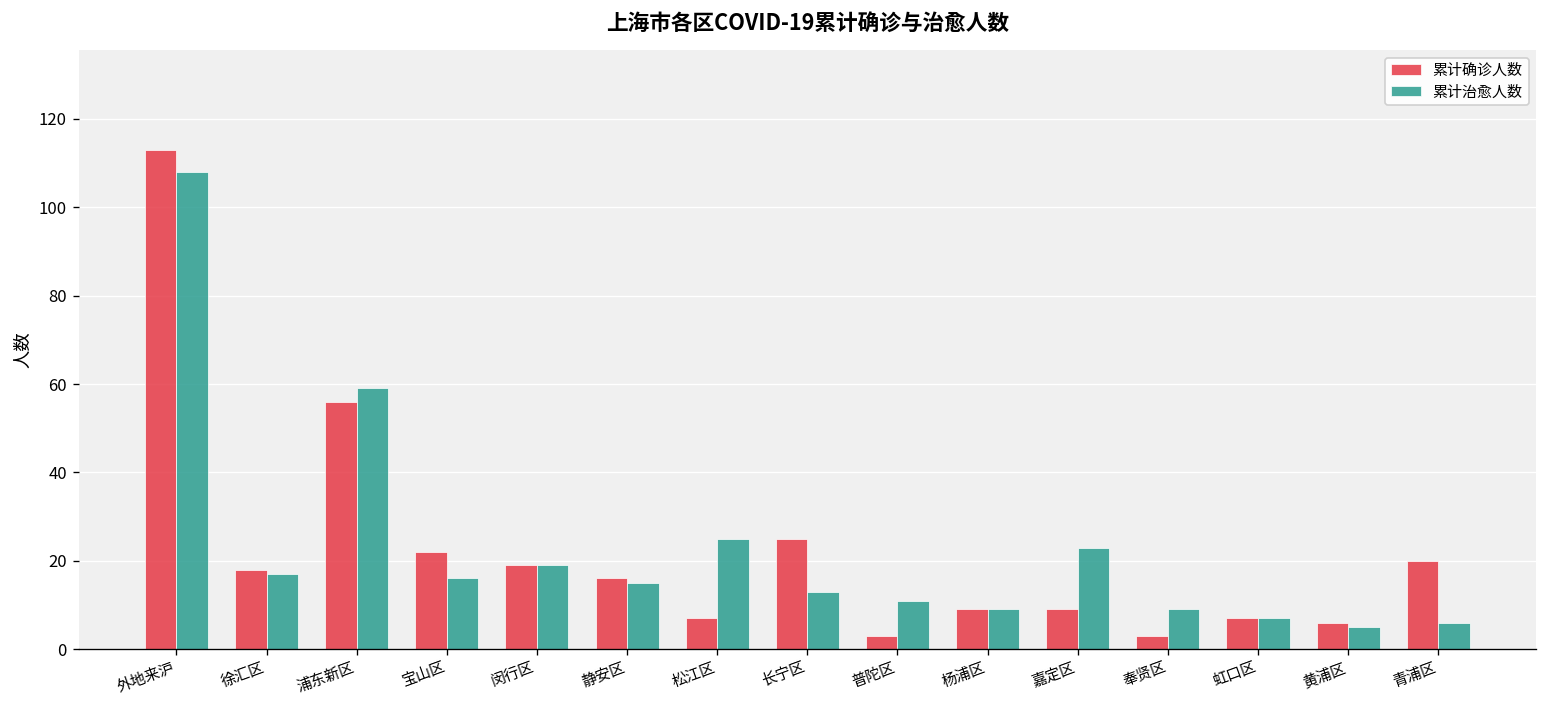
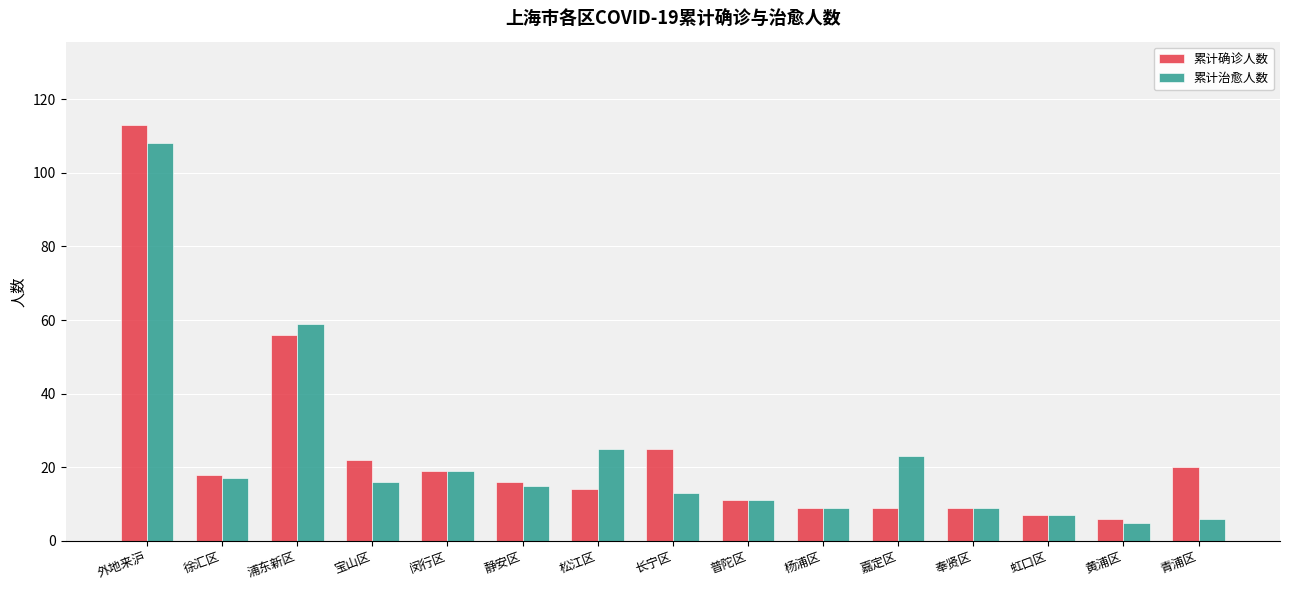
  {
    "累计确诊人数": {
      "外地来沪": 113,
      "徐汇区": 18,
      "浦东新区": 56,
      "宝山区": 22,
      "闵行区": 19,
      "静安区": 16,
-     "松江区": 7,
+     "松江区": 14,
      "长宁区": 25,
-     "普陀区": 3,
+     "普陀区": 11,
      "杨浦区": 9,
      "嘉定区": 9,
-     "奉贤区": 3,
+     "奉贤区": 9,
      "虹口区": 7,
      "黄浦区": 6,
      "青浦区": 20
    },
    "累计治愈人数": {
      "外地来沪": 108,
      "徐汇区": 17,
      "浦东新区": 59,
      "宝山区": 16,
      "闵行区": 19,
      "静安区": 15,
      "松江区": 25,
      "长宁区": 13,
      "普陀区": 11,
      "杨浦区": 9,
      "嘉定区": 23,
      "奉贤区": 9,
      "虹口区": 7,
      "黄浦区": 5,
      "青浦区": 6
    }
  }
